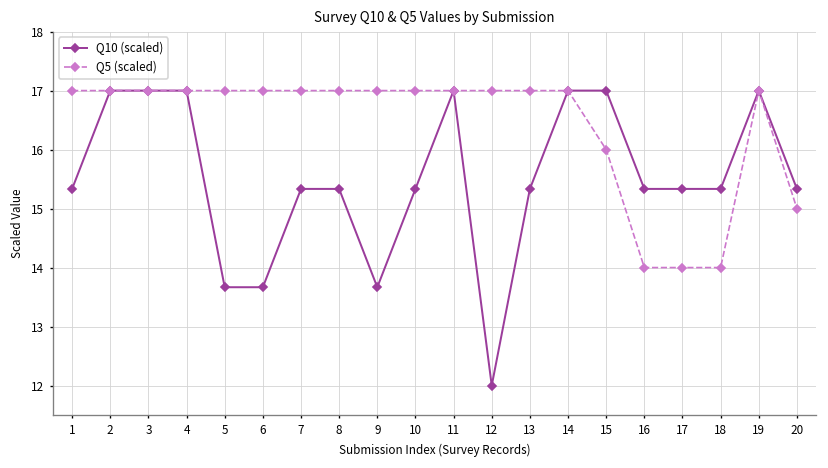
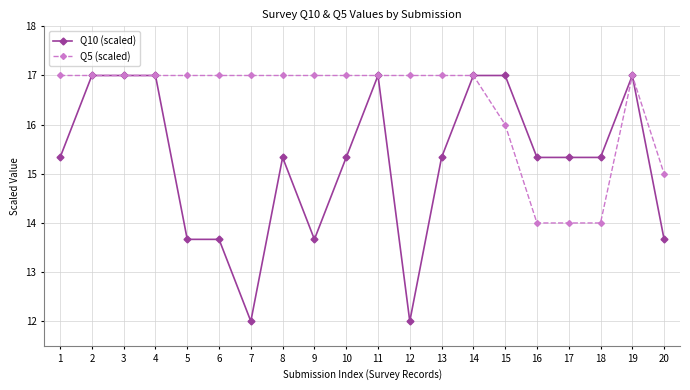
  {
    "Q10 (scaled)": {
      "1": 15.3,
      "5": 13.7,
      "6": 13.7,
-     "7": 15.3,
+     "7": 12.0,
      "8": 15.3,
      "9": 13.7,
      "10": 15.3,
      "12": 12.0,
      "13": 15.3,
      "15": 17.0,
      "16": 15.3,
      "17": 15.3,
      "18": 15.3,
-     "20": 15.3
+     "20": 13.7
    },
    "Q5 (scaled)": {
      "1": 17.0,
      "5": 17.0,
      "6": 17.0,
      "7": 17.0,
      "8": 17.0,
      "9": 17.0,
      "10": 17.0,
      "12": 17.0,
      "13": 17.0,
      "15": 16.0,
      "16": 14.0,
      "17": 14.0,
      "18": 14.0,
      "20": 15.0
    }
  }
